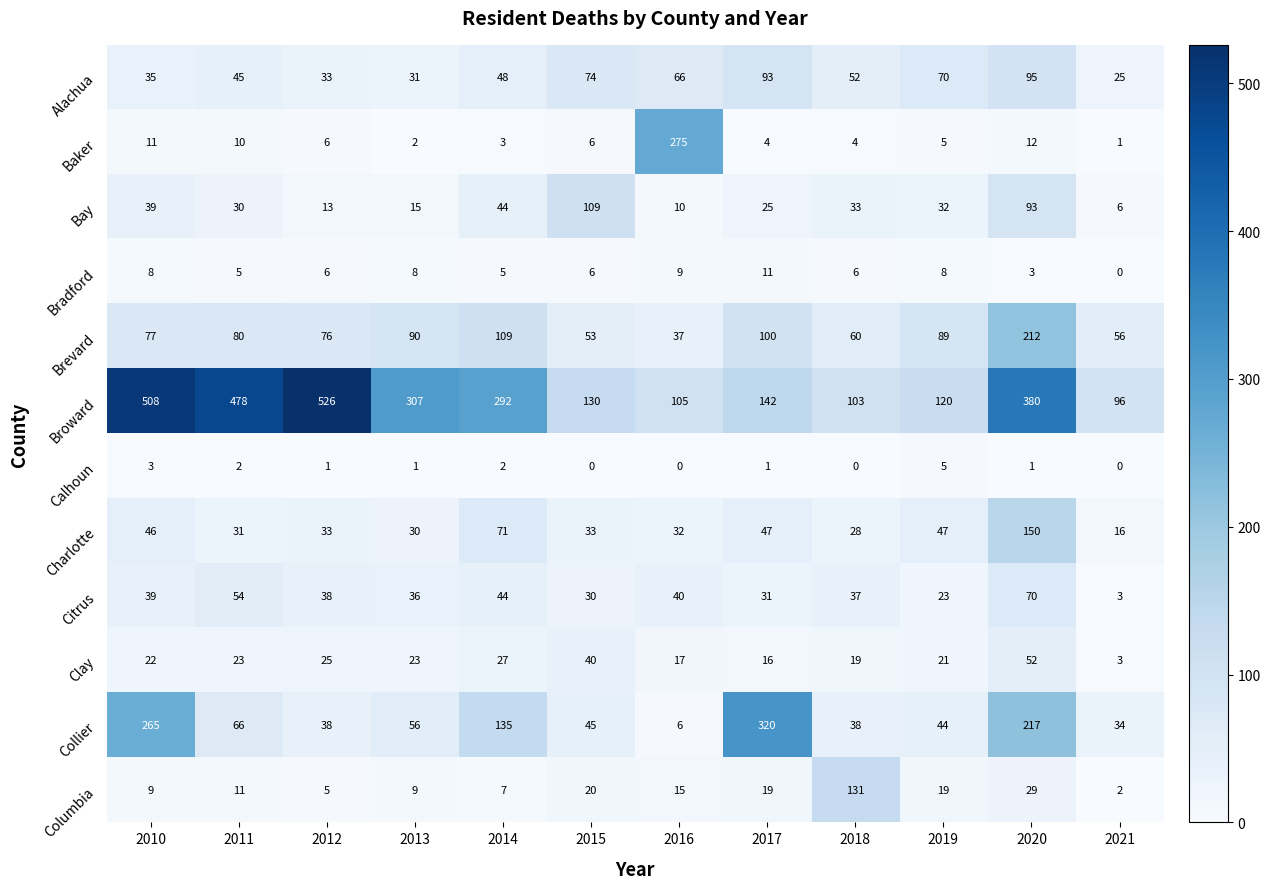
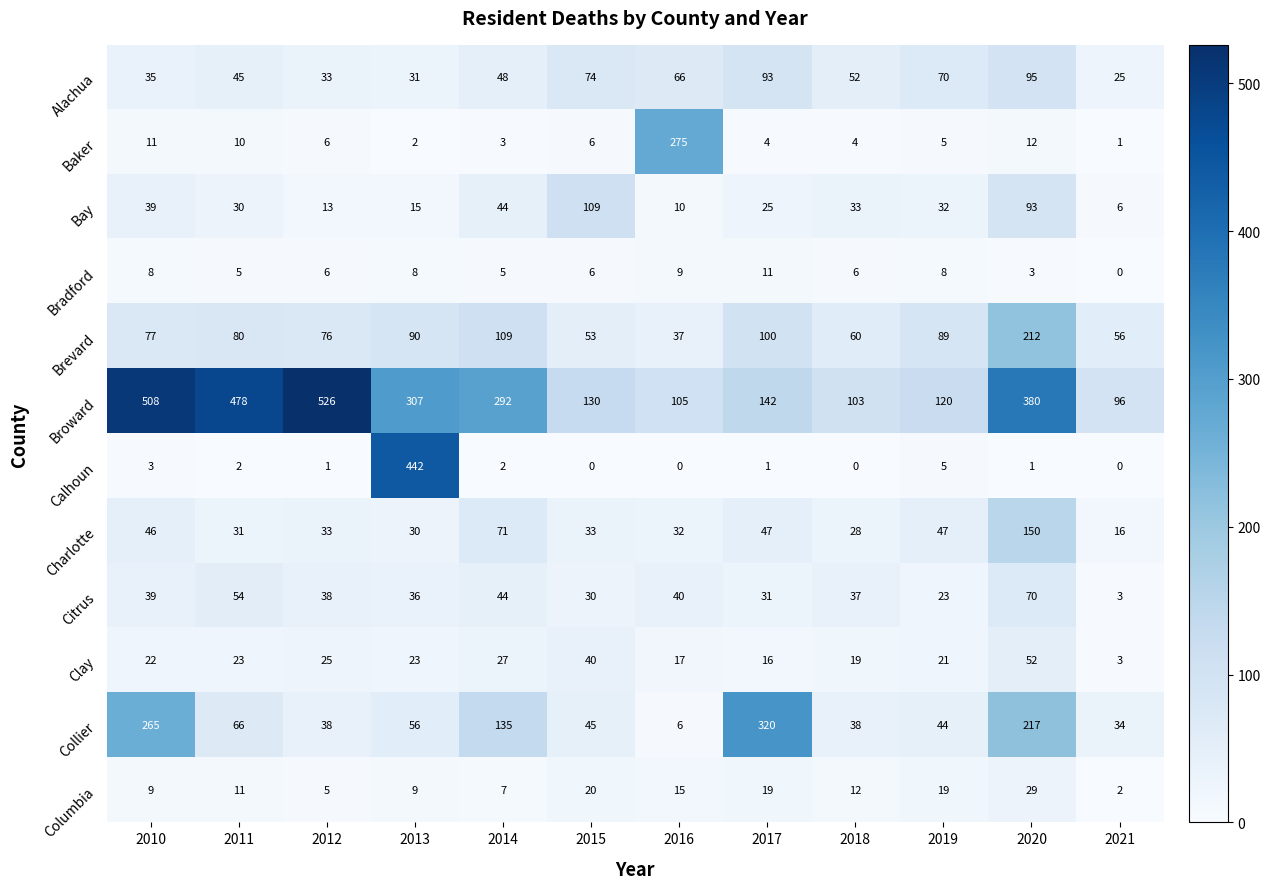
  {
    "Alachua": {
      "2010": 35,
      "2011": 45,
      "2012": 33,
      "2013": 31,
      "2014": 48,
      "2015": 74,
      "2016": 66,
      "2017": 93,
      "2018": 52,
      "2019": 70,
      "2020": 95,
      "2021": 25
    },
    "Baker": {
      "2010": 11,
      "2011": 10,
      "2012": 6,
      "2013": 2,
      "2014": 3,
      "2015": 6,
      "2016": 275,
      "2017": 4,
      "2018": 4,
      "2019": 5,
      "2020": 12,
      "2021": 1
    },
    "Bay": {
      "2010": 39,
      "2011": 30,
      "2012": 13,
      "2013": 15,
      "2014": 44,
      "2015": 109,
      "2016": 10,
      "2017": 25,
      "2018": 33,
      "2019": 32,
      "2020": 93,
      "2021": 6
    },
    "Bradford": {
      "2010": 8,
      "2011": 5,
      "2012": 6,
      "2013": 8,
      "2014": 5,
      "2015": 6,
      "2016": 9,
      "2017": 11,
      "2018": 6,
      "2019": 8,
      "2020": 3,
      "2021": 0
    },
    "Brevard": {
      "2010": 77,
      "2011": 80,
      "2012": 76,
      "2013": 90,
      "2014": 109,
      "2015": 53,
      "2016": 37,
      "2017": 100,
      "2018": 60,
      "2019": 89,
      "2020": 212,
      "2021": 56
    },
    "Broward": {
      "2010": 508,
      "2011": 478,
      "2012": 526,
      "2013": 307,
      "2014": 292,
      "2015": 130,
      "2016": 105,
      "2017": 142,
      "2018": 103,
      "2019": 120,
      "2020": 380,
      "2021": 96
    },
    "Calhoun": {
      "2010": 3,
      "2011": 2,
      "2012": 1,
-     "2013": 1,
+     "2013": 442,
      "2014": 2,
      "2015": 0,
      "2016": 0,
      "2017": 1,
      "2018": 0,
      "2019": 5,
      "2020": 1,
      "2021": 0
    },
    "Charlotte": {
      "2010": 46,
      "2011": 31,
      "2012": 33,
      "2013": 30,
      "2014": 71,
      "2015": 33,
      "2016": 32,
      "2017": 47,
      "2018": 28,
      "2019": 47,
      "2020": 150,
      "2021": 16
    },
    "Citrus": {
      "2010": 39,
      "2011": 54,
      "2012": 38,
      "2013": 36,
      "2014": 44,
      "2015": 30,
      "2016": 40,
      "2017": 31,
      "2018": 37,
      "2019": 23,
      "2020": 70,
      "2021": 3
    },
    "Clay": {
      "2010": 22,
      "2011": 23,
      "2012": 25,
      "2013": 23,
      "2014": 27,
      "2015": 40,
      "2016": 17,
      "2017": 16,
      "2018": 19,
      "2019": 21,
      "2020": 52,
      "2021": 3
    },
    "Collier": {
      "2010": 265,
      "2011": 66,
      "2012": 38,
      "2013": 56,
      "2014": 135,
      "2015": 45,
      "2016": 6,
      "2017": 320,
      "2018": 38,
      "2019": 44,
      "2020": 217,
      "2021": 34
    },
    "Columbia": {
      "2010": 9,
      "2011": 11,
      "2012": 5,
      "2013": 9,
      "2014": 7,
      "2015": 20,
      "2016": 15,
      "2017": 19,
-     "2018": 131,
+     "2018": 12,
      "2019": 19,
      "2020": 29,
      "2021": 2
    }
  }
